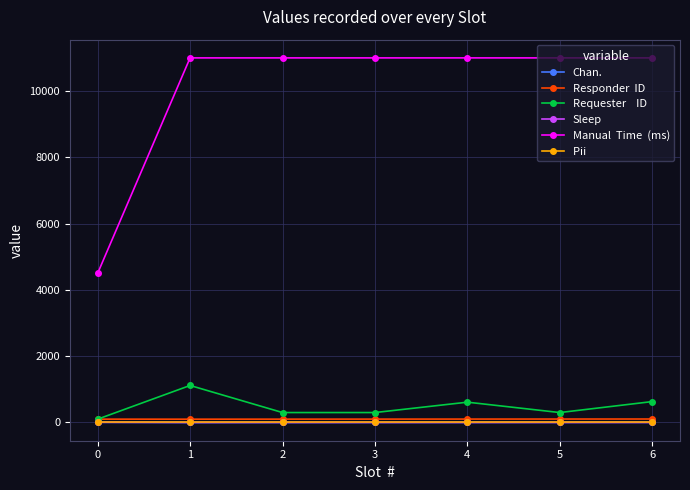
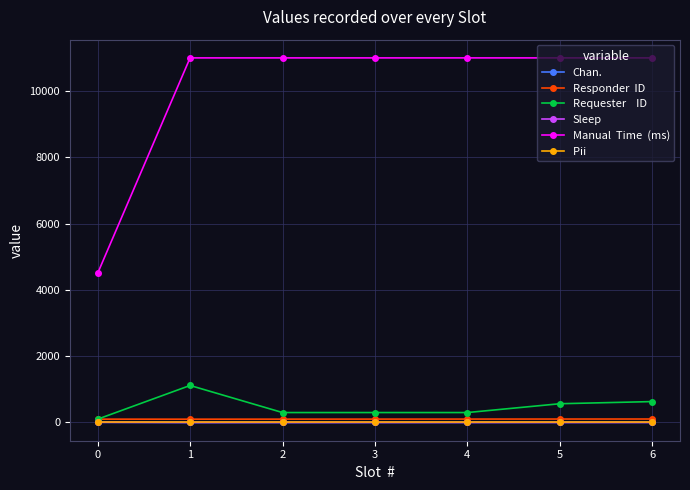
  {
    "Pii": {
      "0": 0,
      "1": 0,
      "2": 0,
      "3": 0,
      "4": 0,
      "5": 0,
      "6": 0
    },
    "Responder ID": {
      "1": 100,
      "2": 100,
      "3": 100,
      "4": 100,
      "5": 100,
      "6": 100
    },
    "Requester ID": {
      "1": 1100,
      "2": 300,
      "3": 300,
-     "4": 600,
-     "5": 300,
+     "4": 300,
+     "5": 600,
      "6": 600
    },
    "Manual Time (ms)": {
      "0": 4500,
      "1": 11000,
      "2": 11000,
      "3": 11000,
      "4": 11000
    }
  }
